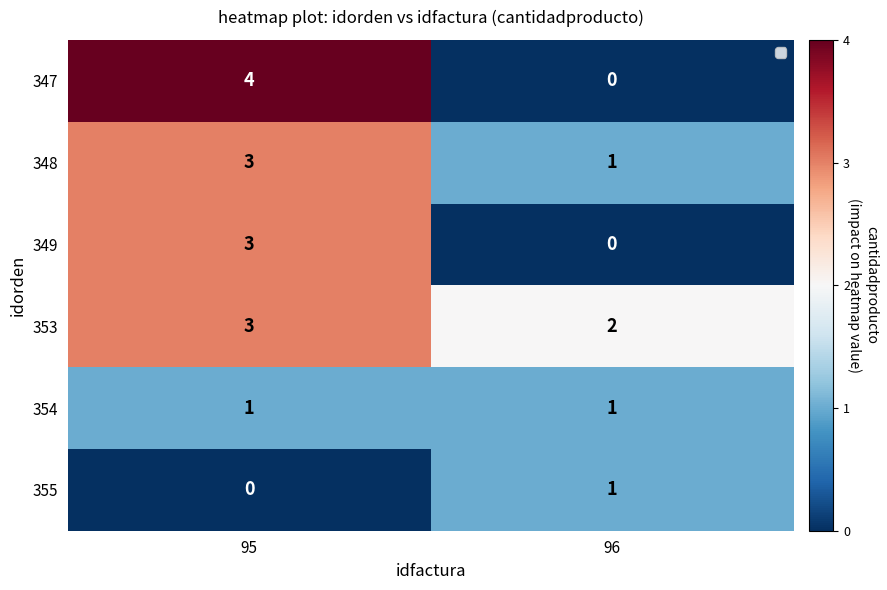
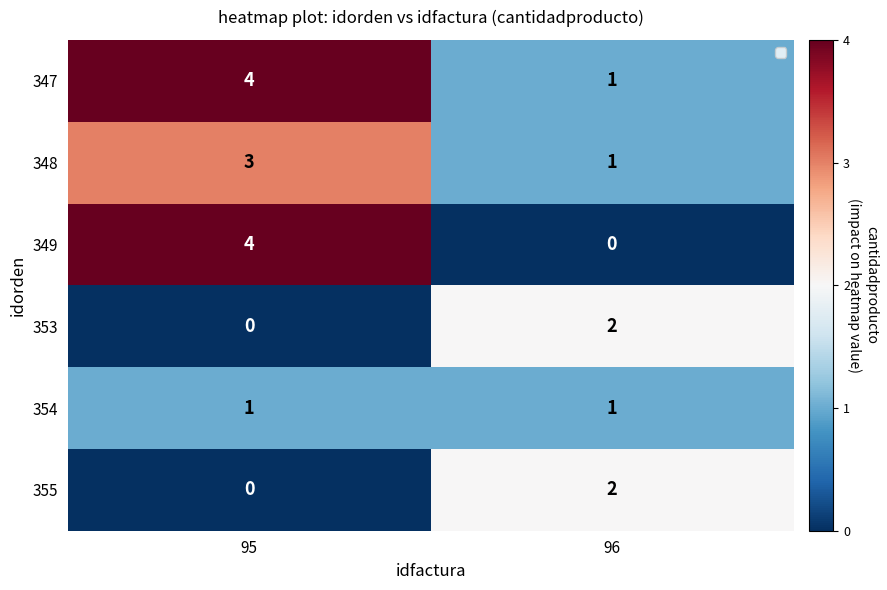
  {
    "347": {
      "95": 4,
-     "96": 0
+     "96": 1
    },
    "348": {
      "95": 3,
      "96": 1
    },
    "349": {
-     "95": 3,
+     "95": 4,
      "96": 0
    },
    "353": {
-     "95": 3,
+     "95": 0,
      "96": 2
    },
    "354": {
      "95": 1,
      "96": 1
    },
    "355": {
      "95": 0,
-     "96": 1
+     "96": 2
    }
  }
